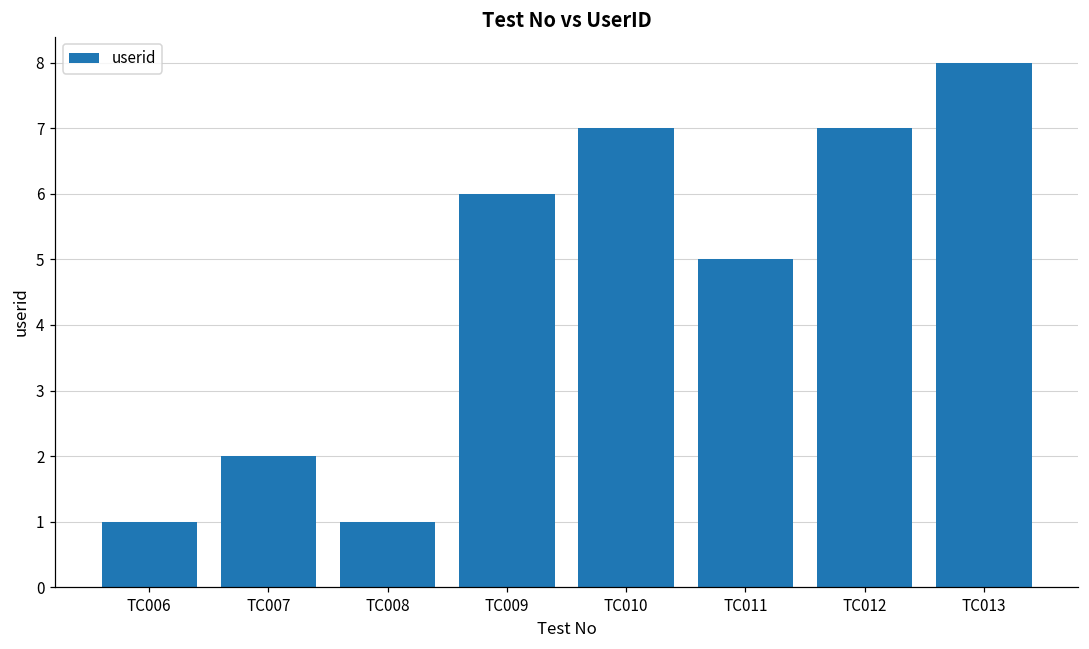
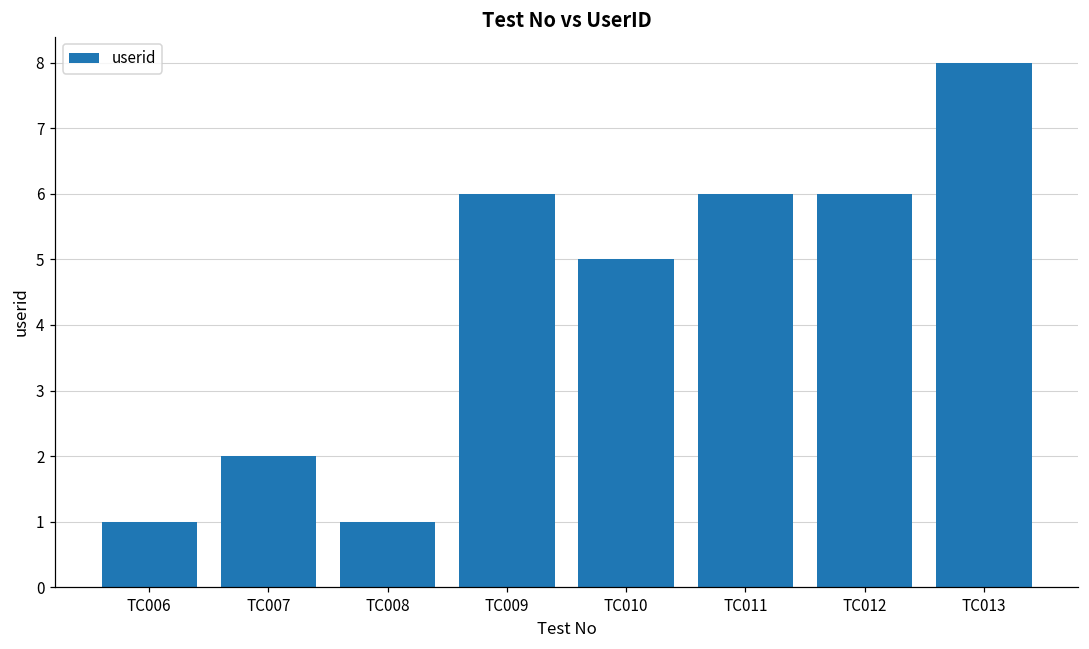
  {
    "TC006": 1,
    "TC007": 2,
    "TC008": 1,
    "TC009": 6,
-   "TC010": 7,
-   "TC011": 5,
-   "TC012": 7,
+   "TC010": 5,
+   "TC011": 6,
+   "TC012": 6,
    "TC013": 8
  }
